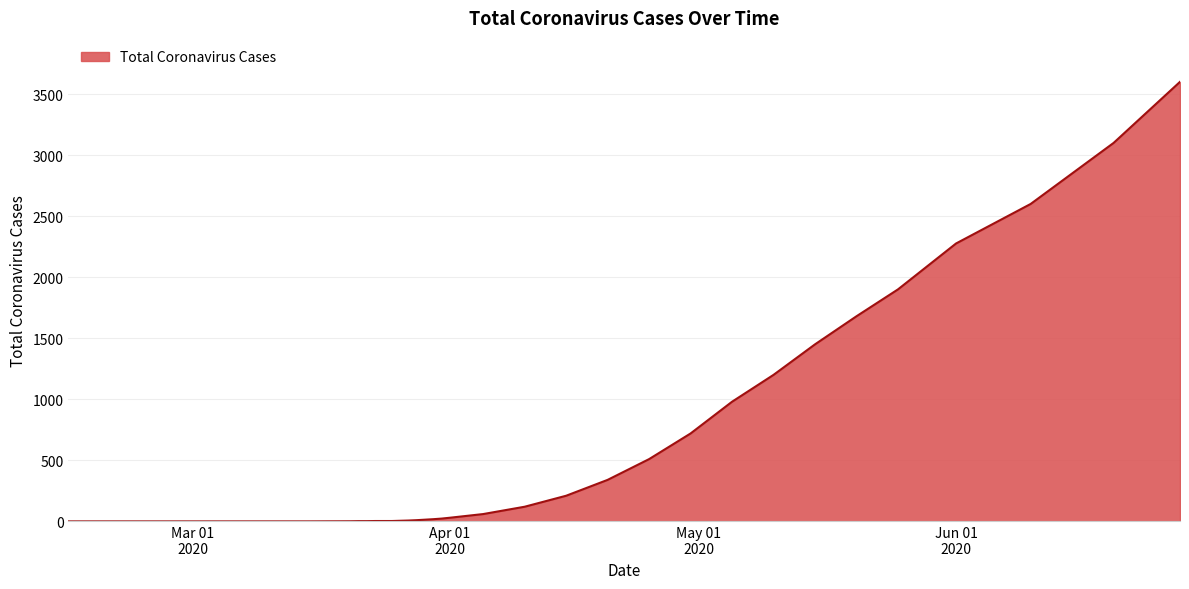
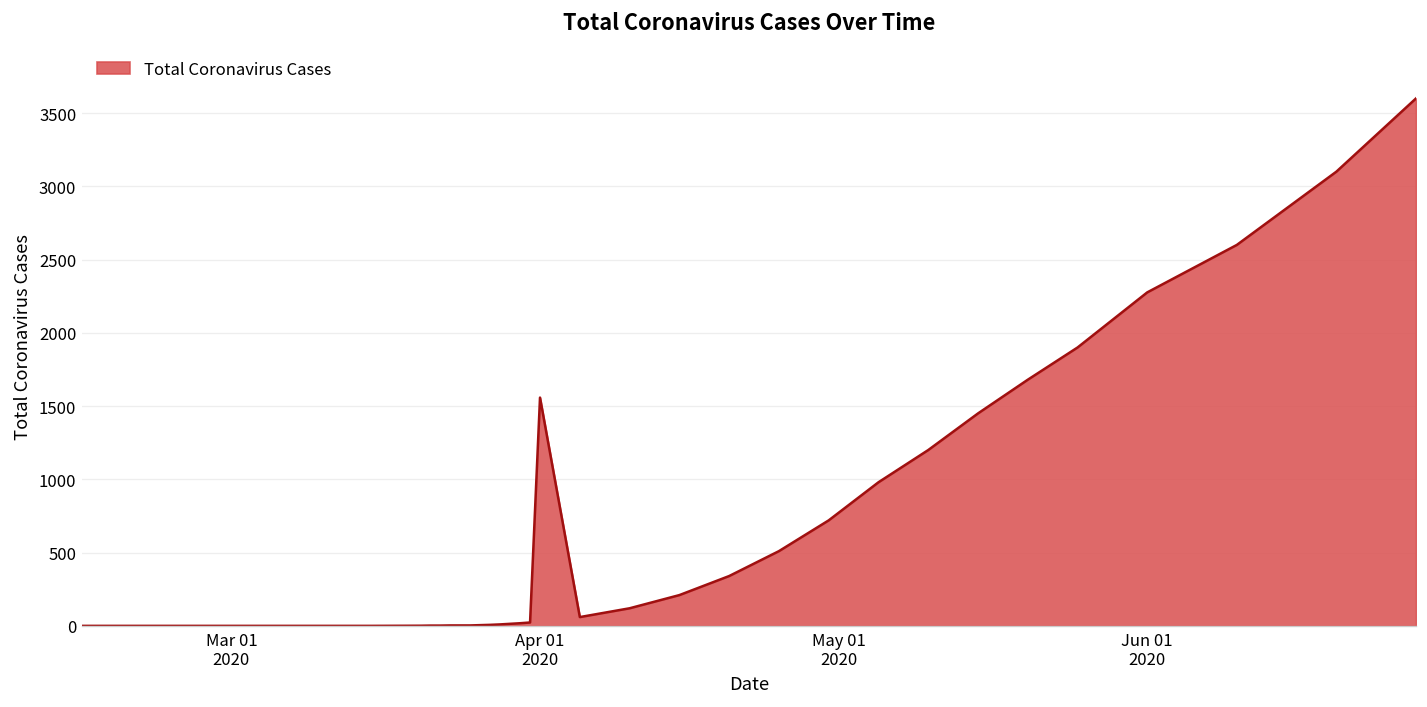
  {
    "Mar 01 2020": 0,
-   "Apr 01 2020": 30,
+   "Apr 01 2020": 1560,
    "Jun 01 2020": 2280
  }
